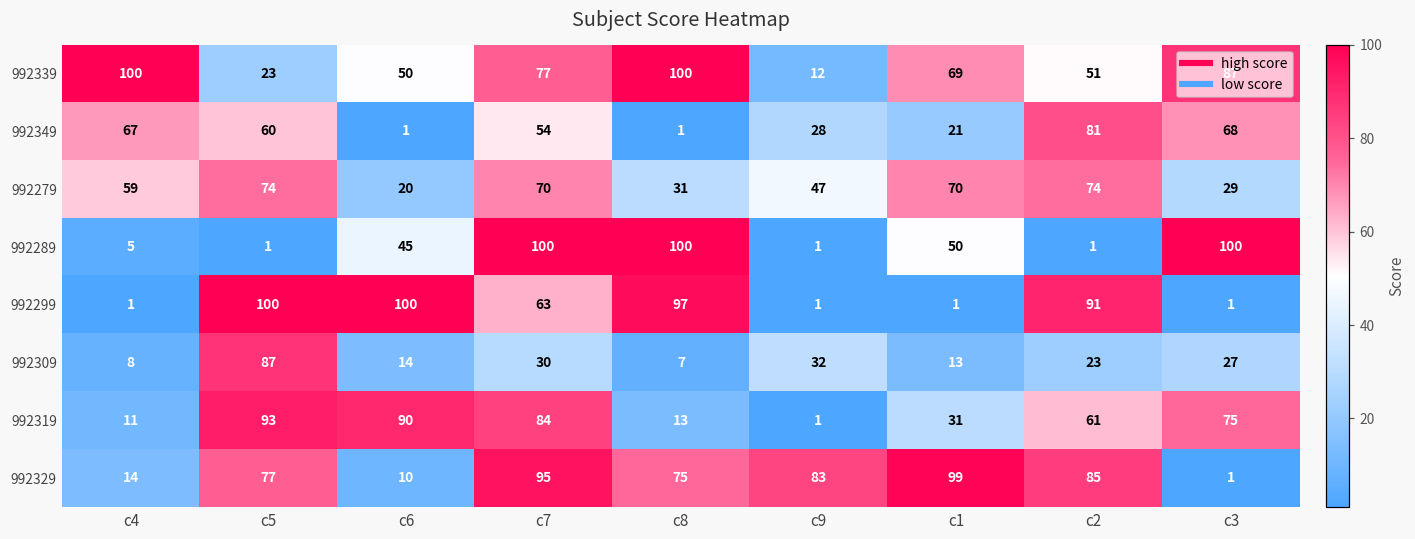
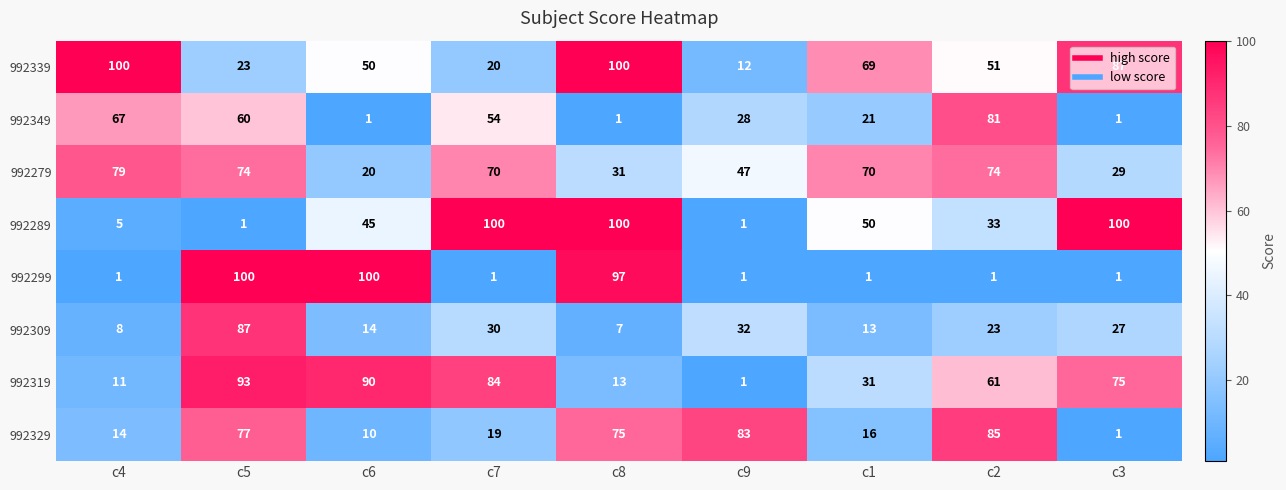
  {
    "992339": {
      "c4": 100,
      "c5": 23,
      "c6": 50,
-     "c7": 77,
+     "c7": 20,
      "c8": 100,
      "c9": 12,
      "c1": 69,
      "c2": 51
    },
    "992349": {
      "c4": 67,
      "c5": 60,
      "c6": 1,
      "c7": 54,
      "c8": 1,
      "c9": 28,
      "c1": 21,
      "c2": 81,
-     "c3": 68
+     "c3": 1
    },
    "992279": {
-     "c4": 59,
+     "c4": 79,
      "c5": 74,
      "c6": 20,
      "c7": 70,
      "c8": 31,
      "c9": 47,
      "c1": 70,
      "c2": 74,
      "c3": 29
    },
    "992289": {
      "c4": 5,
      "c5": 1,
      "c6": 45,
      "c7": 100,
      "c8": 100,
      "c9": 1,
      "c1": 50,
-     "c2": 1,
+     "c2": 33,
      "c3": 100
    },
    "992299": {
      "c4": 1,
      "c5": 100,
      "c6": 100,
-     "c7": 63,
+     "c7": 1,
      "c8": 97,
      "c9": 1,
      "c1": 1,
-     "c2": 91,
+     "c2": 1,
      "c3": 1
    },
    "992309": {
      "c4": 8,
      "c5": 87,
      "c6": 14,
      "c7": 30,
      "c8": 7,
      "c9": 32,
      "c1": 13,
      "c2": 23,
      "c3": 27
    },
    "992319": {
      "c4": 11,
      "c5": 93,
      "c6": 90,
      "c7": 84,
      "c8": 13,
      "c9": 1,
      "c1": 31,
      "c2": 61,
      "c3": 75
    },
    "992329": {
      "c4": 14,
      "c5": 77,
      "c6": 10,
-     "c7": 95,
+     "c7": 19,
      "c8": 75,
      "c9": 83,
-     "c1": 99,
+     "c1": 16,
      "c2": 85,
      "c3": 1
    }
  }
